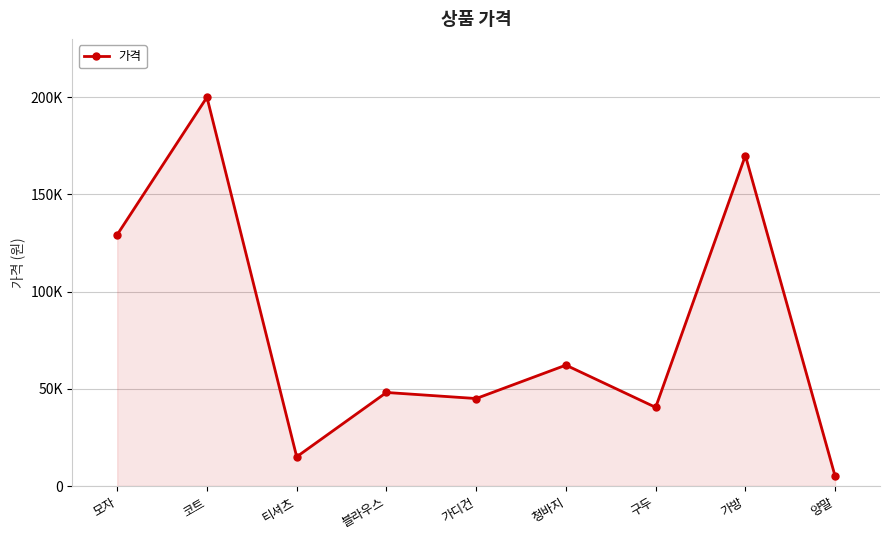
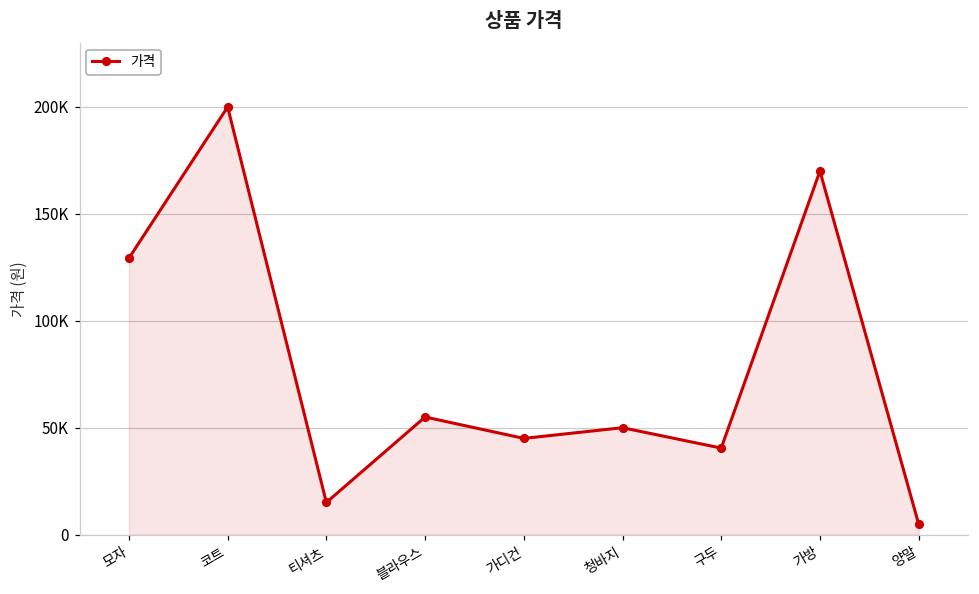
  {
    "모자": 129000,
    "코트": 200000,
    "티셔츠": 15000,
-   "블라우스": 48000,
+   "블라우스": 55000,
    "가디건": 45000,
-   "청바지": 62000,
+   "청바지": 50000,
    "구두": 40000,
    "가방": 170000,
    "양말": 5000
  }
